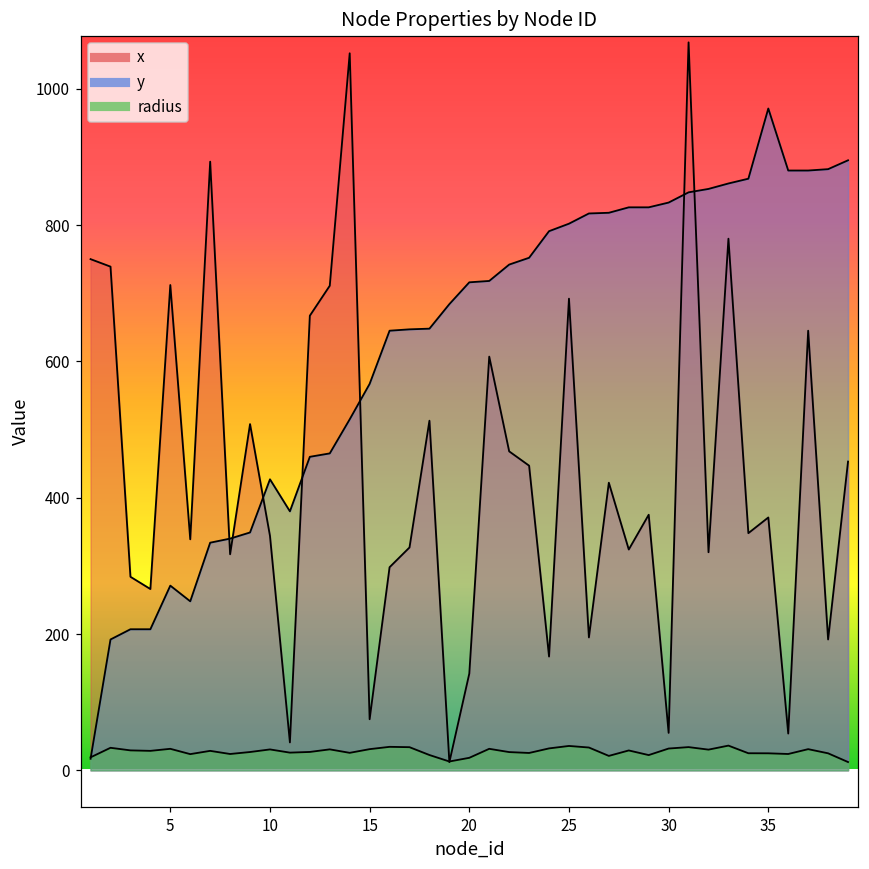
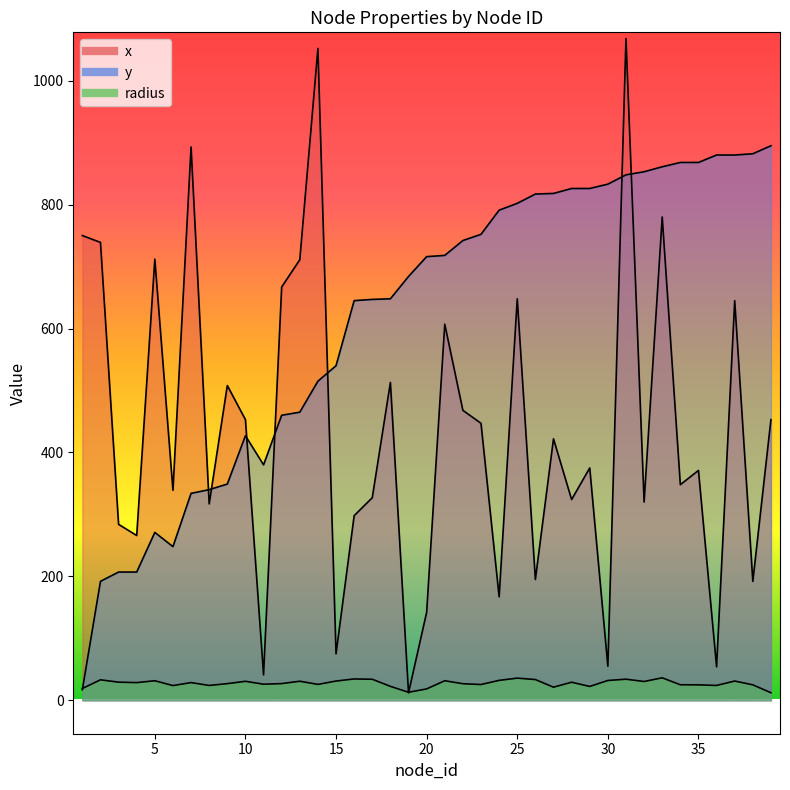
  {
    "x": {
      "5": 710,
-     "10": 340,
+     "10": 450,
      "15": 80,
      "20": 140,
-     "25": 690,
+     "25": 650,
      "30": 60,
      "35": 370
    },
    "y": {
      "5": 270,
      "10": 430,
-     "15": 570,
+     "15": 540,
      "20": 720,
      "25": 800,
      "30": 830,
-     "35": 970
+     "35": 870
    },
    "radius": {
      "5": 30,
      "10": 30,
      "15": 30,
      "20": 20,
      "25": 40,
      "30": 30,
      "35": 30
    }
  }
